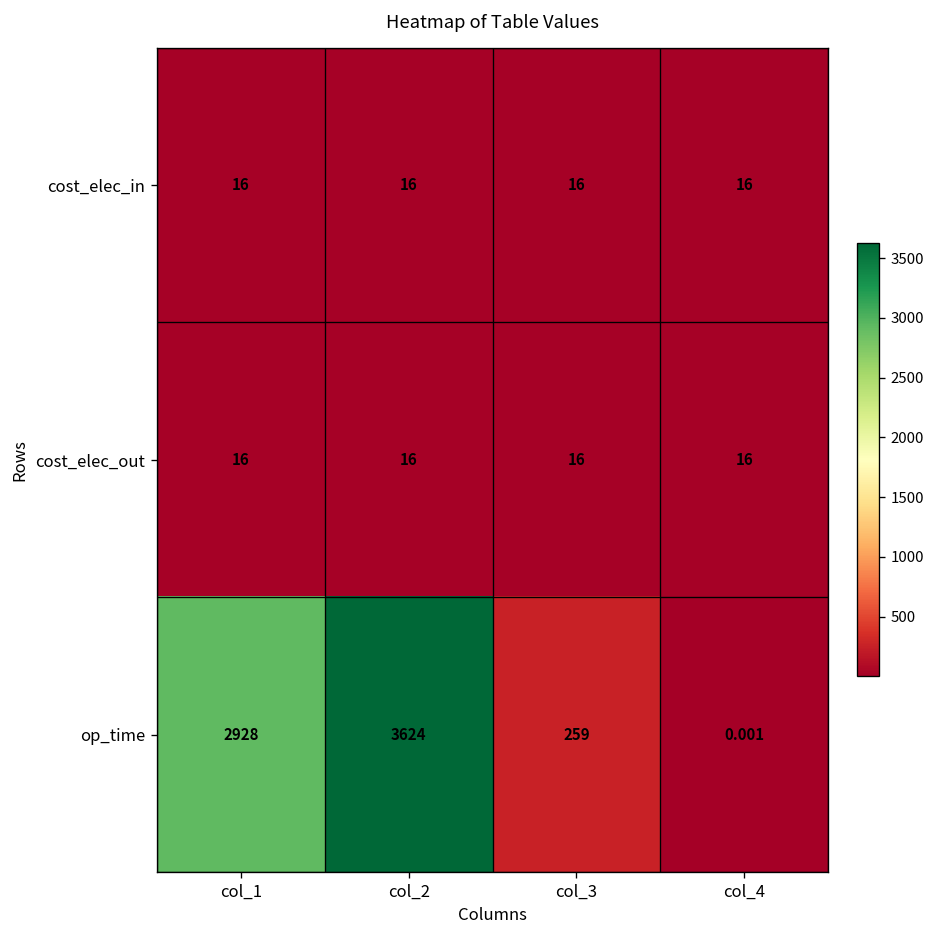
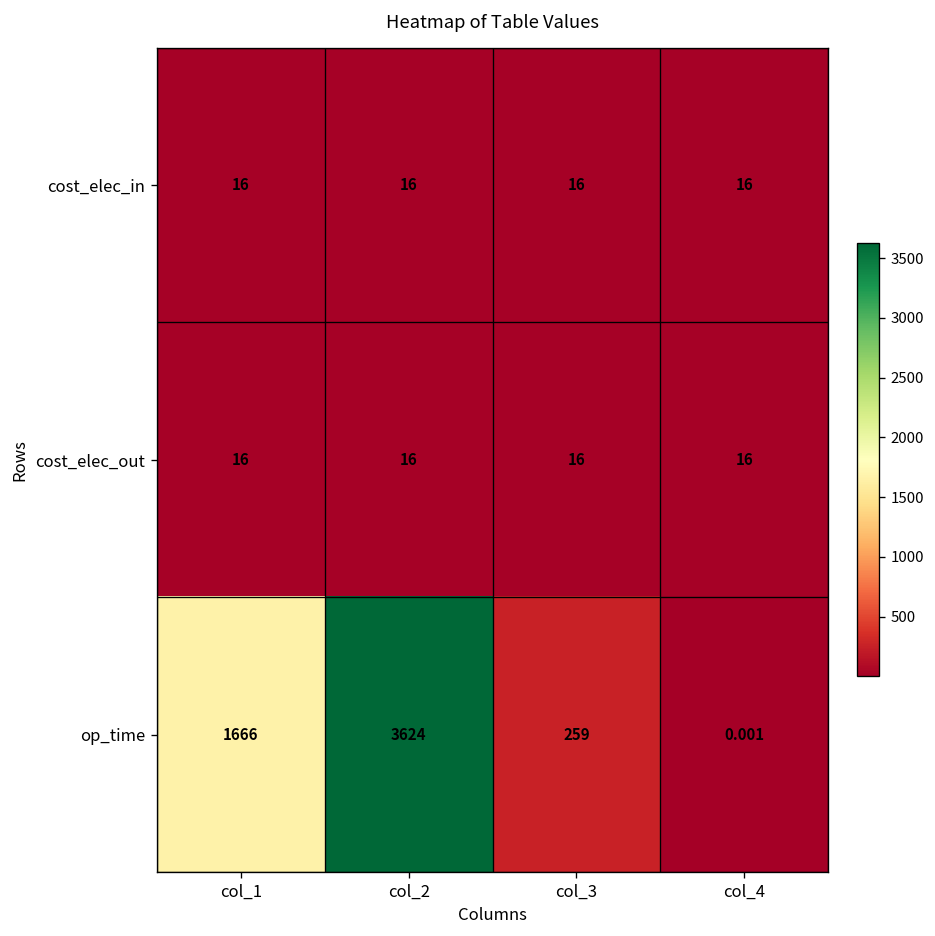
  {
    "cost_elec_in": {
      "col_1": 16,
      "col_2": 16,
      "col_3": 16,
      "col_4": 16
    },
    "cost_elec_out": {
      "col_1": 16,
      "col_2": 16,
      "col_3": 16,
      "col_4": 16
    },
    "op_time": {
-     "col_1": 2928,
+     "col_1": 1666,
      "col_2": 3624,
      "col_3": 259,
      "col_4": 0.001
    }
  }
